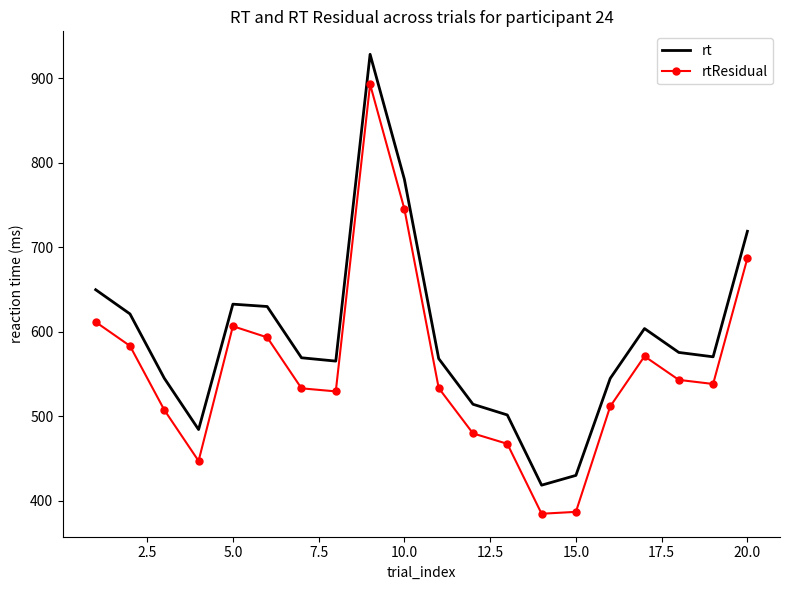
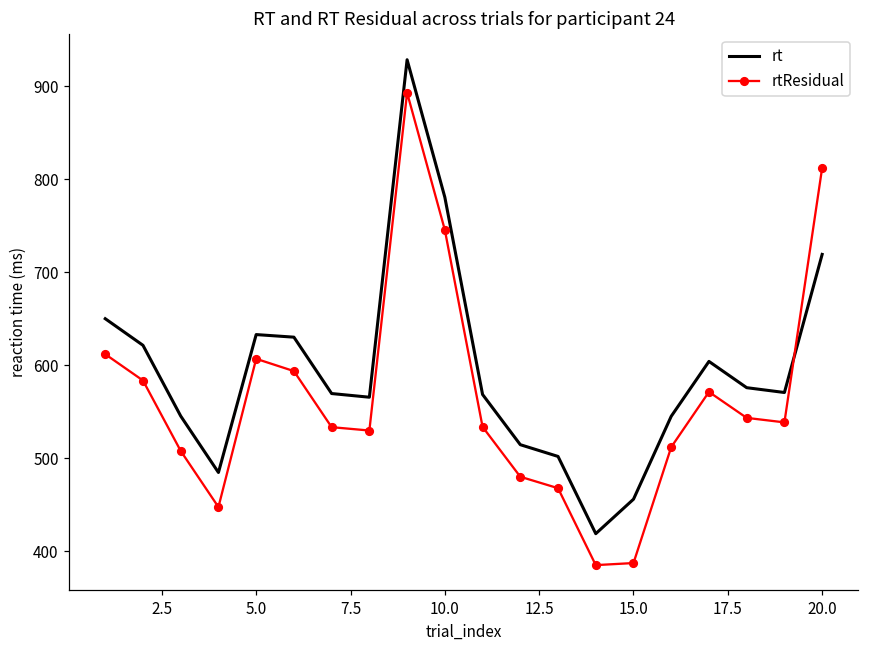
  {
    "rt": {
      "5.0": 630,
      "10.0": 780,
-     "15.0": 430,
+     "15.0": 460,
      "20.0": 720
    },
    "rtResidual": {
      "5.0": 610,
      "10.0": 750,
      "15.0": 390,
-     "20.0": 690
+     "20.0": 810
    }
  }
